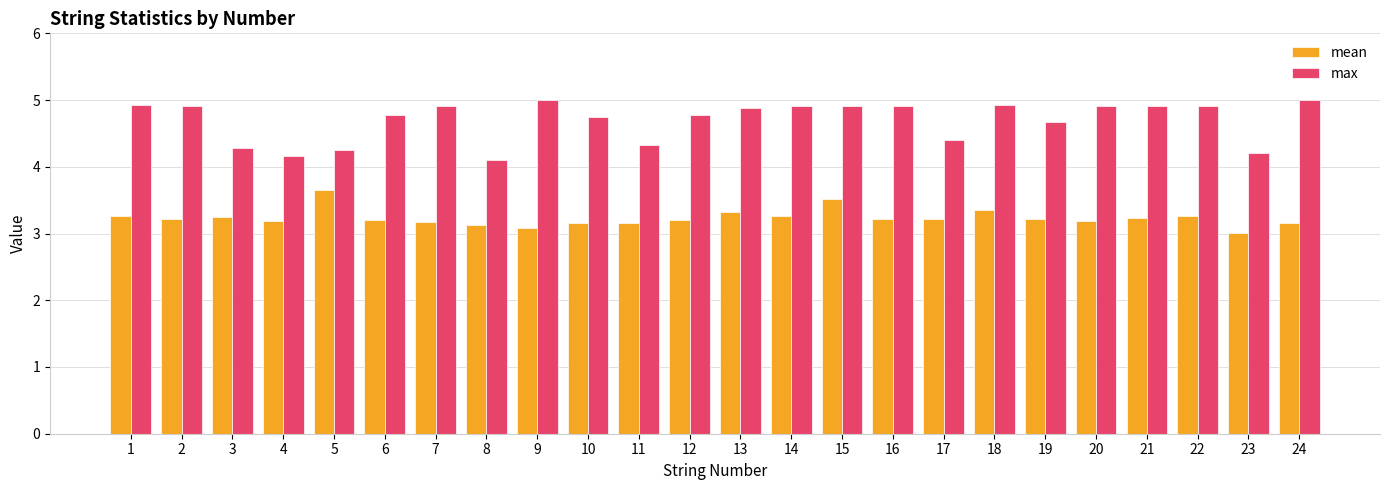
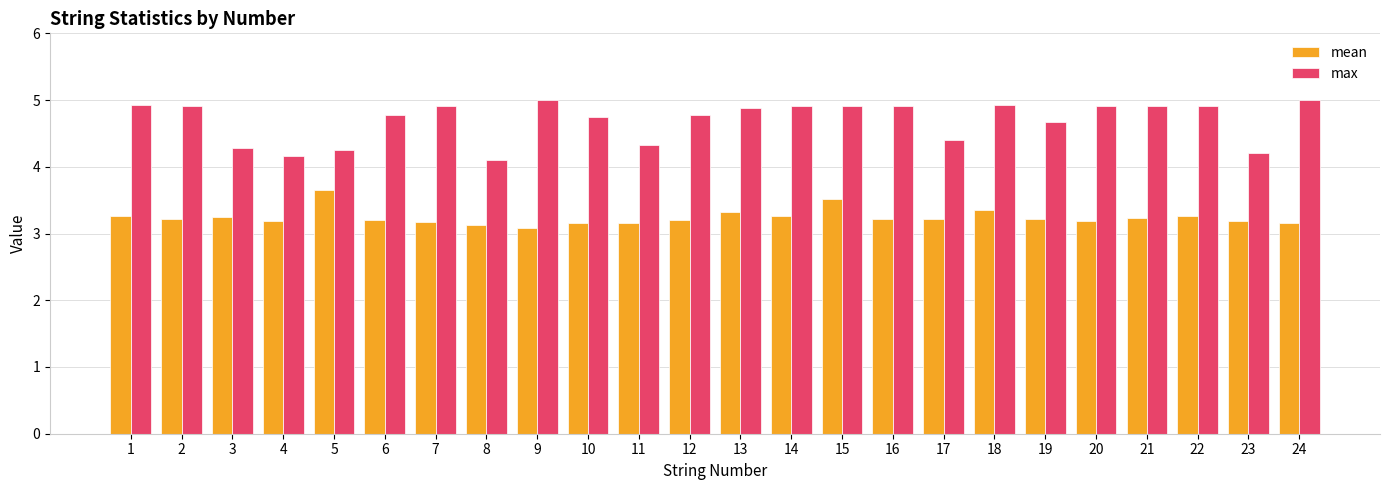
  {
    "mean": {
      "1": 3.3,
      "2": 3.2,
      "3": 3.2,
      "4": 3.2,
      "5": 3.7,
      "6": 3.2,
      "7": 3.2,
      "8": 3.1,
      "9": 3.1,
      "10": 3.2,
      "11": 3.2,
      "12": 3.2,
      "13": 3.3,
      "14": 3.3,
      "15": 3.5,
      "16": 3.2,
      "17": 3.2,
      "18": 3.4,
      "19": 3.2,
      "20": 3.2,
      "21": 3.2,
      "22": 3.3,
-     "23": 3.0,
+     "23": 3.2,
      "24": 3.2
    },
    "max": {
      "1": 4.9,
      "2": 4.9,
      "3": 4.3,
      "4": 4.2,
      "5": 4.3,
      "6": 4.8,
      "7": 4.9,
      "8": 4.1,
      "9": 5.0,
      "10": 4.8,
      "11": 4.3,
      "12": 4.8,
      "13": 4.9,
      "14": 4.9,
      "15": 4.9,
      "16": 4.9,
      "17": 4.4,
      "18": 4.9,
      "19": 4.7,
      "20": 4.9,
      "21": 4.9,
      "22": 4.9,
      "23": 4.2,
      "24": 5.0
    }
  }
